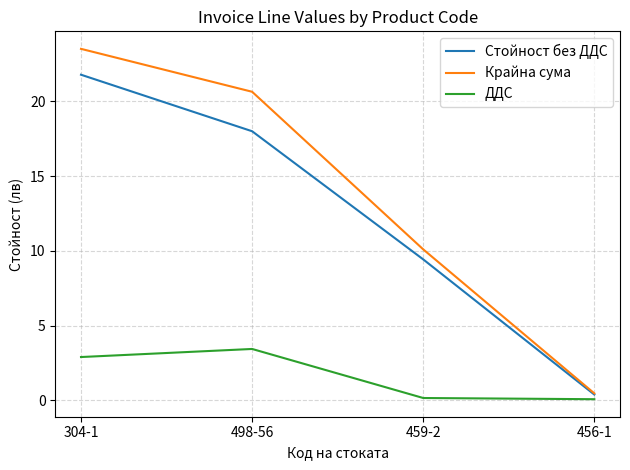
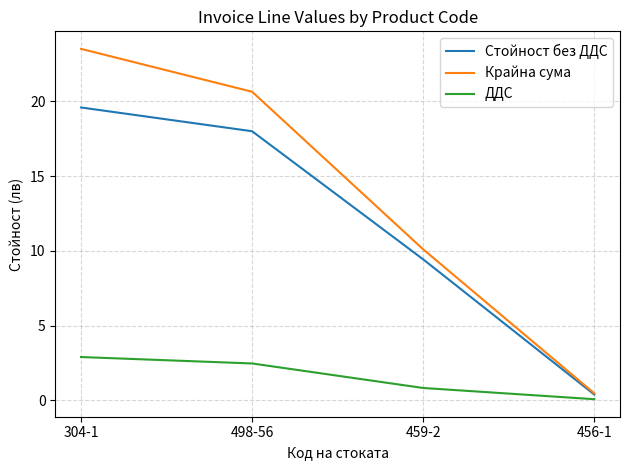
  {
    "Стойност без ДДС": {
-     "304-1": 21.8,
+     "304-1": 19.6,
      "498-56": 18.0,
      "459-2": 9.4
    },
    "Крайна сума": {
      "304-1": 23.5,
      "498-56": 20.6,
      "459-2": 10.1
    },
    "ДДС": {
      "304-1": 2.9,
-     "498-56": 3.4,
-     "459-2": 0.2,
+     "498-56": 2.5,
+     "459-2": 0.8,
      "456-1": 0.1
    }
  }
